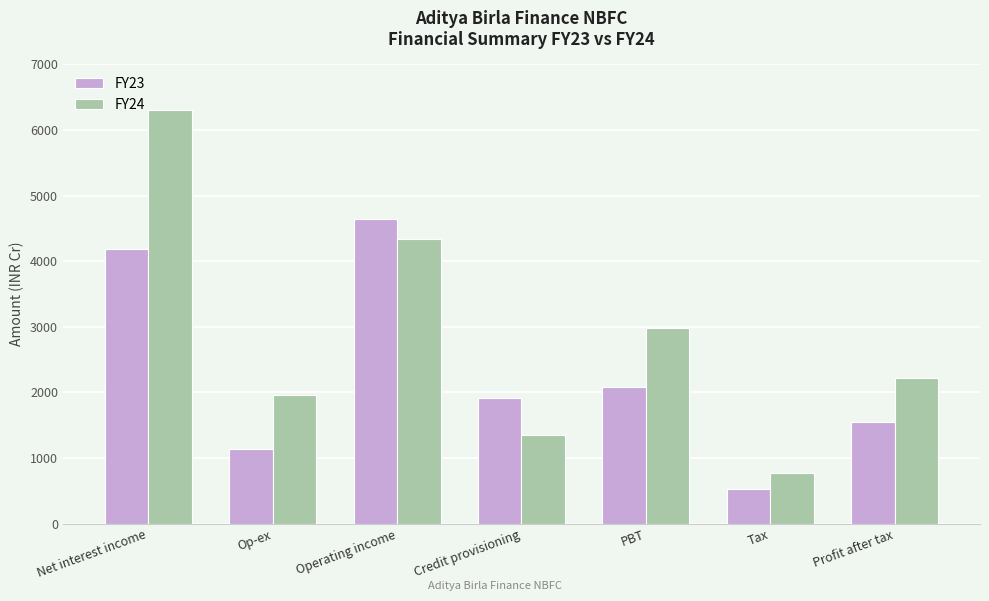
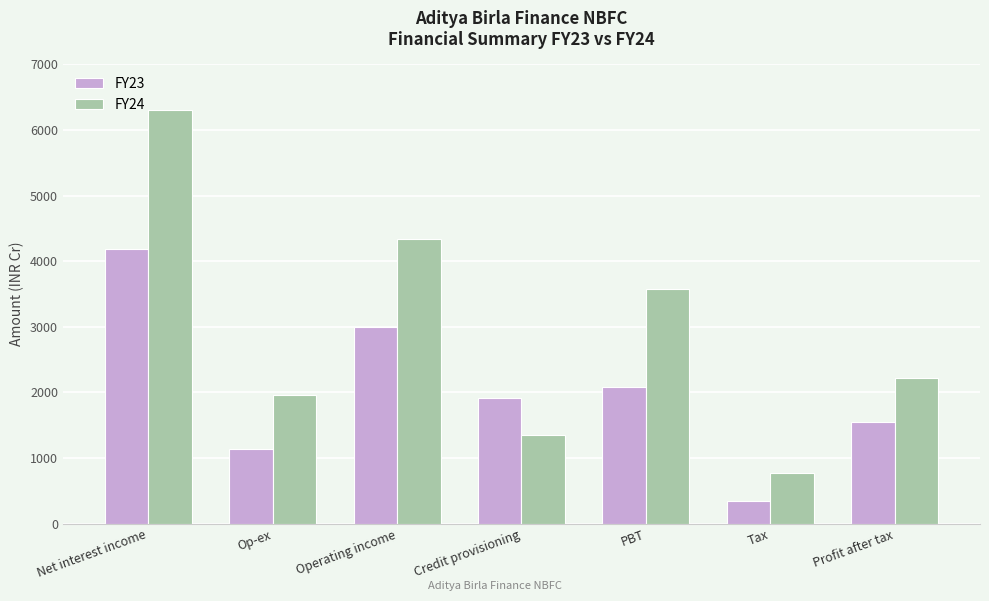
  {
    "FY23": {
      "Net interest income": 4200,
      "Op-ex": 1100,
-     "Operating income": 4600,
+     "Operating income": 3000,
      "Credit provisioning": 1900,
      "PBT": 2100,
-     "Tax": 500,
+     "Tax": 300,
      "Profit after tax": 1600
    },
    "FY24": {
      "Net interest income": 6300,
      "Op-ex": 2000,
      "Operating income": 4300,
      "Credit provisioning": 1400,
-     "PBT": 3000,
+     "PBT": 3600,
      "Tax": 800,
      "Profit after tax": 2200
    }
  }
